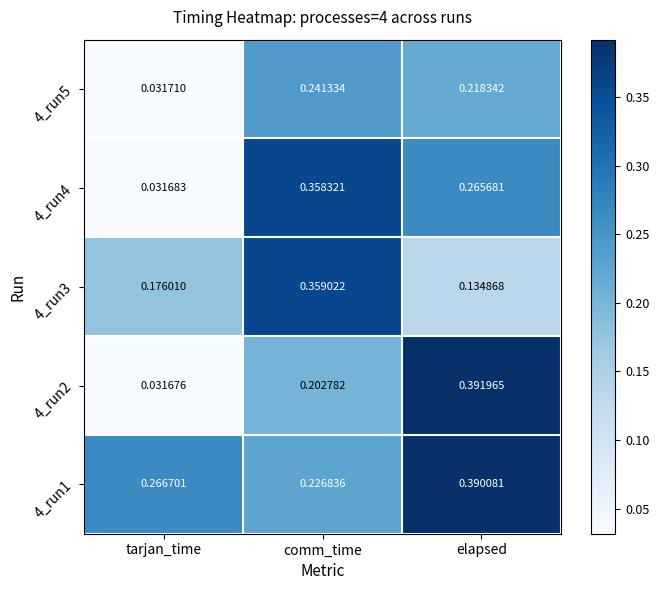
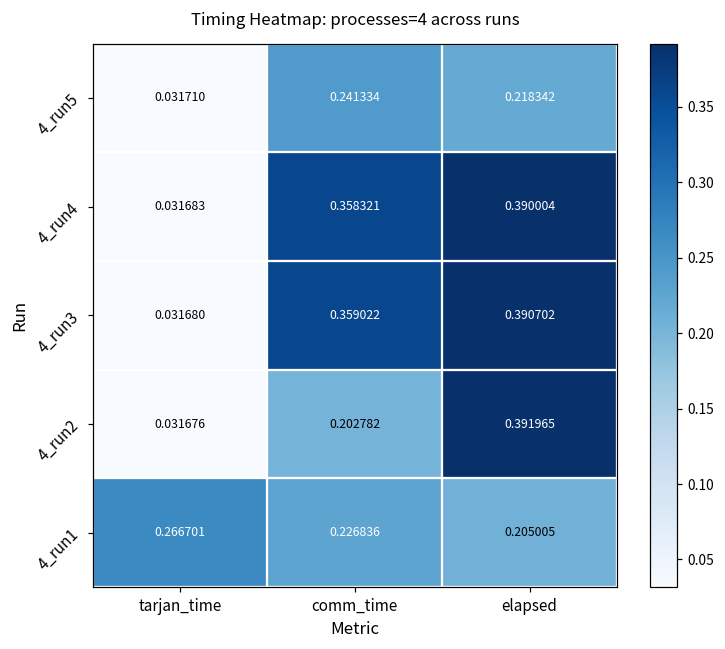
  {
    "4_run5": {
      "tarjan_time": 0.031710,
      "comm_time": 0.241334,
      "elapsed": 0.218342
    },
    "4_run4": {
      "tarjan_time": 0.031683,
      "comm_time": 0.358321,
-     "elapsed": 0.265681
+     "elapsed": 0.390004
    },
    "4_run3": {
-     "tarjan_time": 0.176010,
+     "tarjan_time": 0.031680,
      "comm_time": 0.359022,
-     "elapsed": 0.134868
+     "elapsed": 0.390702
    },
    "4_run2": {
      "tarjan_time": 0.031676,
      "comm_time": 0.202782,
      "elapsed": 0.391965
    },
    "4_run1": {
      "tarjan_time": 0.266701,
      "comm_time": 0.226836,
-     "elapsed": 0.390081
+     "elapsed": 0.205005
    }
  }
